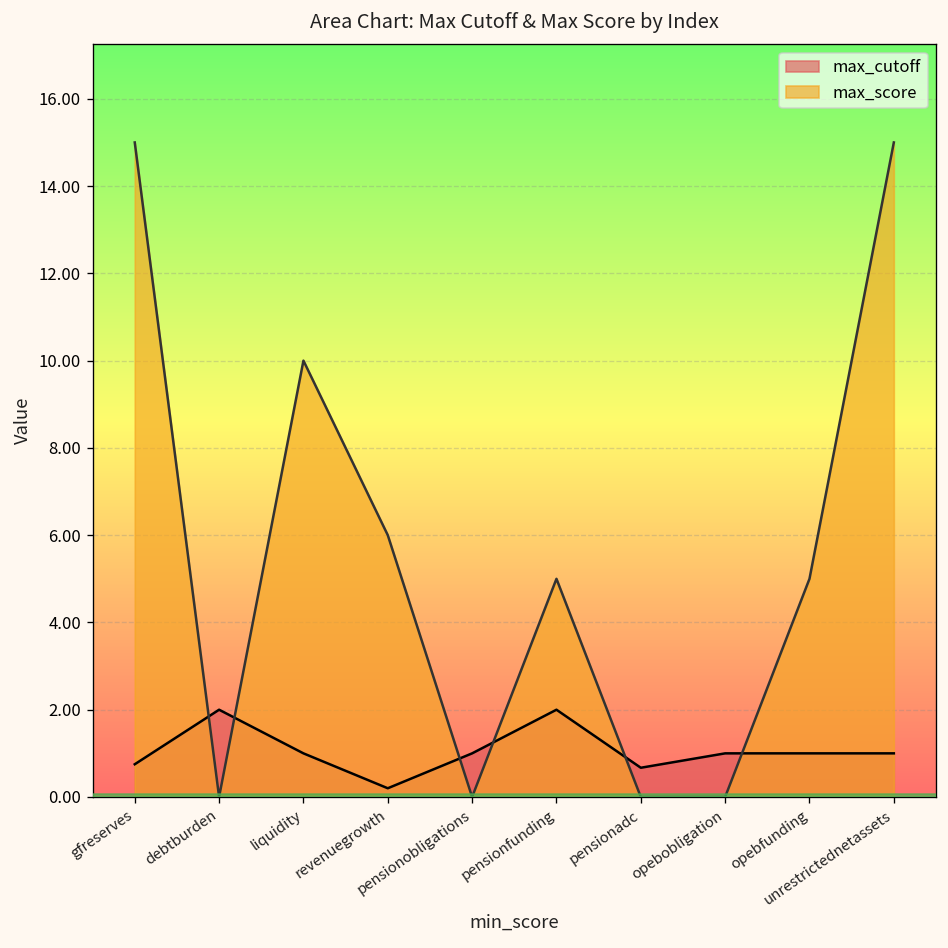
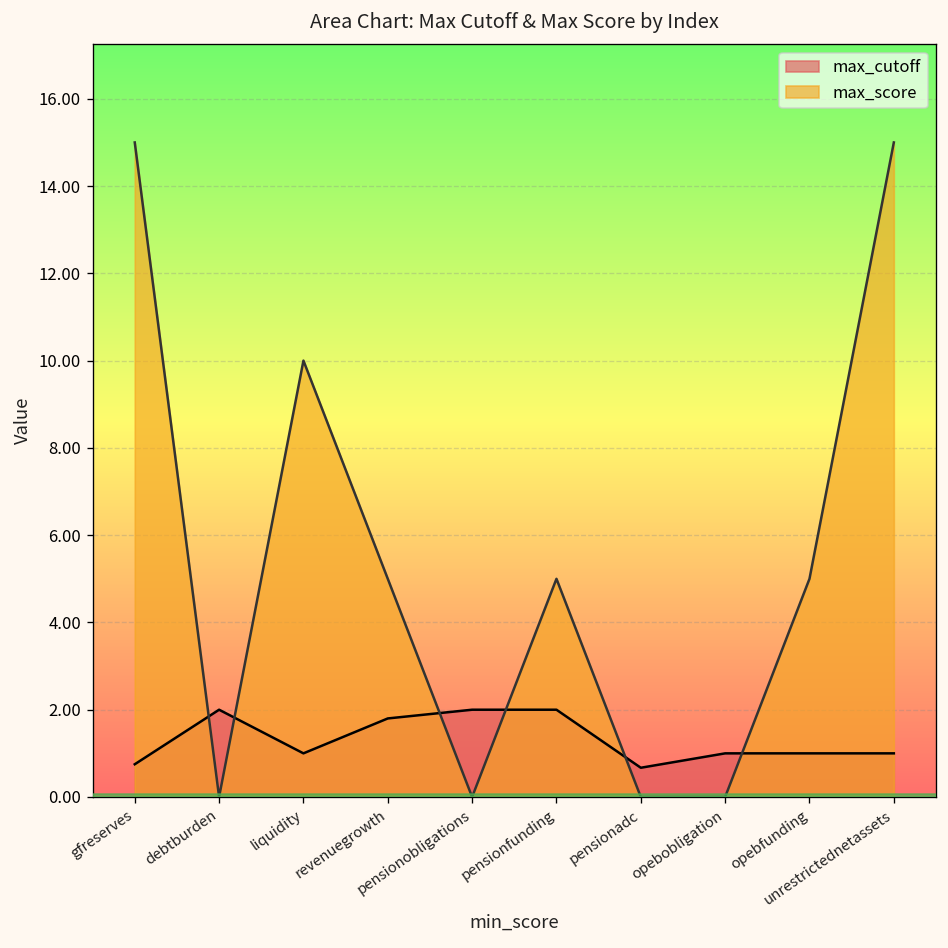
  {
    "max_cutoff": {
      "gfreserves": 0.8,
      "debtburden": 2.0,
      "liquidity": 1.0,
-     "revenuegrowth": 0.2,
-     "pensionobligations": 1,
+     "revenuegrowth": 1.8,
+     "pensionobligations": 2,
      "pensionfunding": 2.0,
      "pensionadc": 0.7,
      "opebobligation": 1.0,
      "opebfunding": 1.0,
      "unrestrictednetassets": 1.0
    },
    "max_score": {
      "gfreserves": 15,
      "liquidity": 10,
-     "revenuegrowth": 6,
+     "revenuegrowth": 5,
      "pensionfunding": 5,
      "opebfunding": 5,
      "unrestrictednetassets": 15
    }
  }
